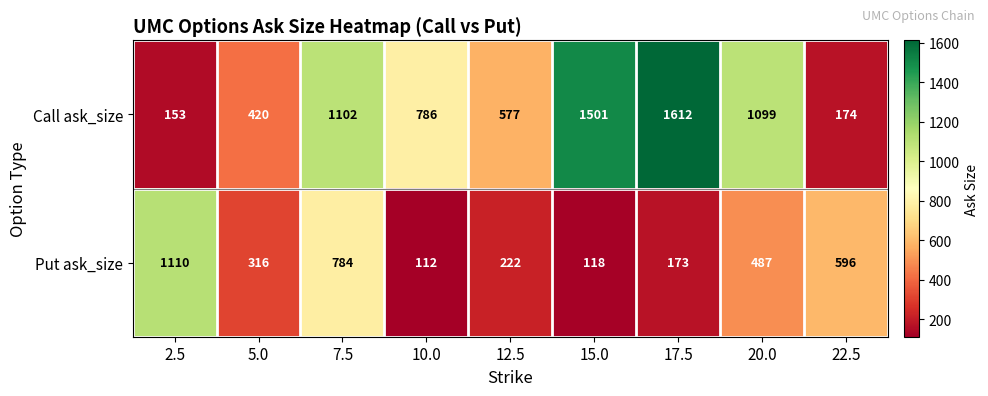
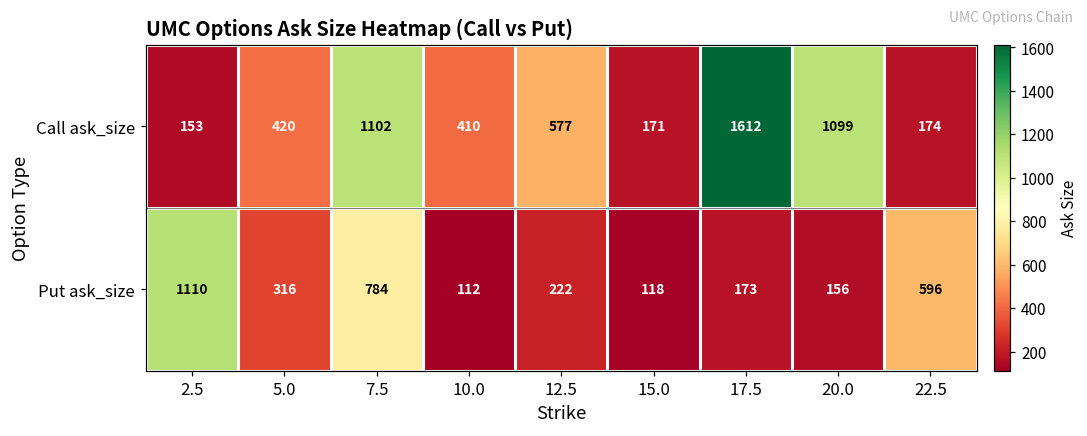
  {
    "Call ask_size": {
      "2.5": 153,
      "5.0": 420,
      "7.5": 1102,
-     "10.0": 786,
+     "10.0": 410,
      "12.5": 577,
-     "15.0": 1501,
+     "15.0": 171,
      "17.5": 1612,
      "20.0": 1099,
      "22.5": 174
    },
    "Put ask_size": {
      "2.5": 1110,
      "5.0": 316,
      "7.5": 784,
      "10.0": 112,
      "12.5": 222,
      "15.0": 118,
      "17.5": 173,
-     "20.0": 487,
+     "20.0": 156,
      "22.5": 596
    }
  }
